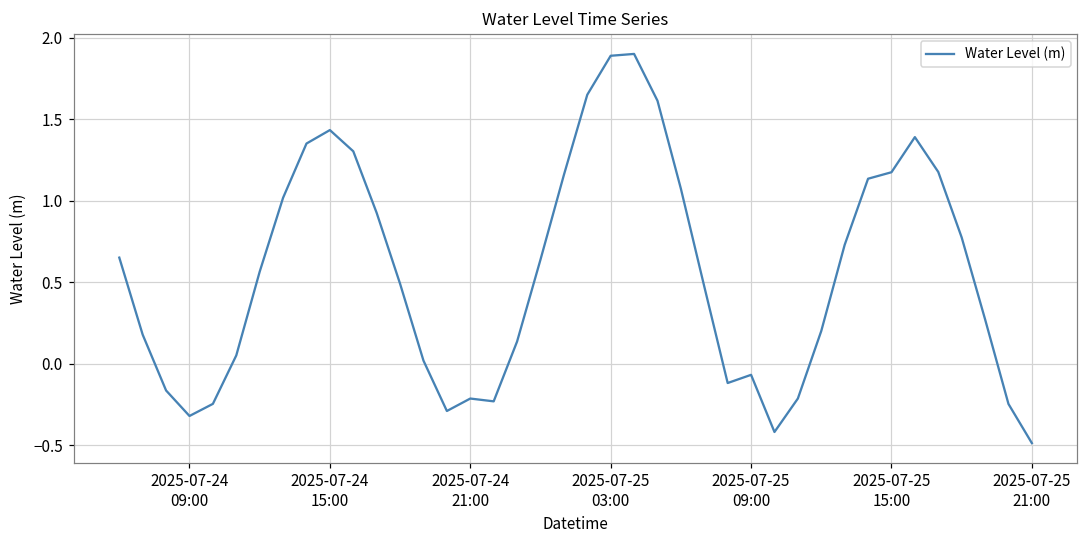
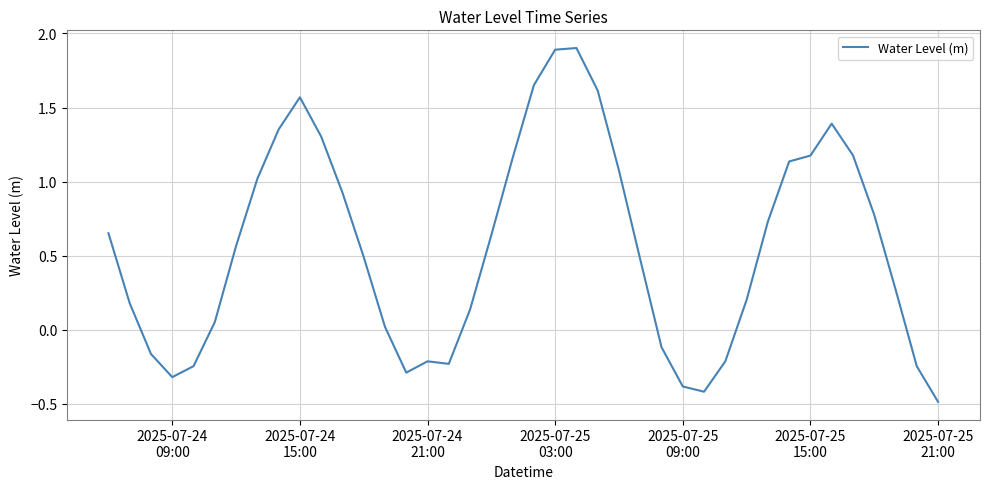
  {
    "2025-07-24 09:00": -0.32,
-   "2025-07-24 15:00": 1.43,
+   "2025-07-24 15:00": 1.57,
    "2025-07-24 21:00": -0.21,
    "2025-07-25 03:00": 1.89,
-   "2025-07-25 09:00": -0.07,
+   "2025-07-25 09:00": -0.38,
    "2025-07-25 15:00": 1.18,
    "2025-07-25 21:00": -0.49
  }
